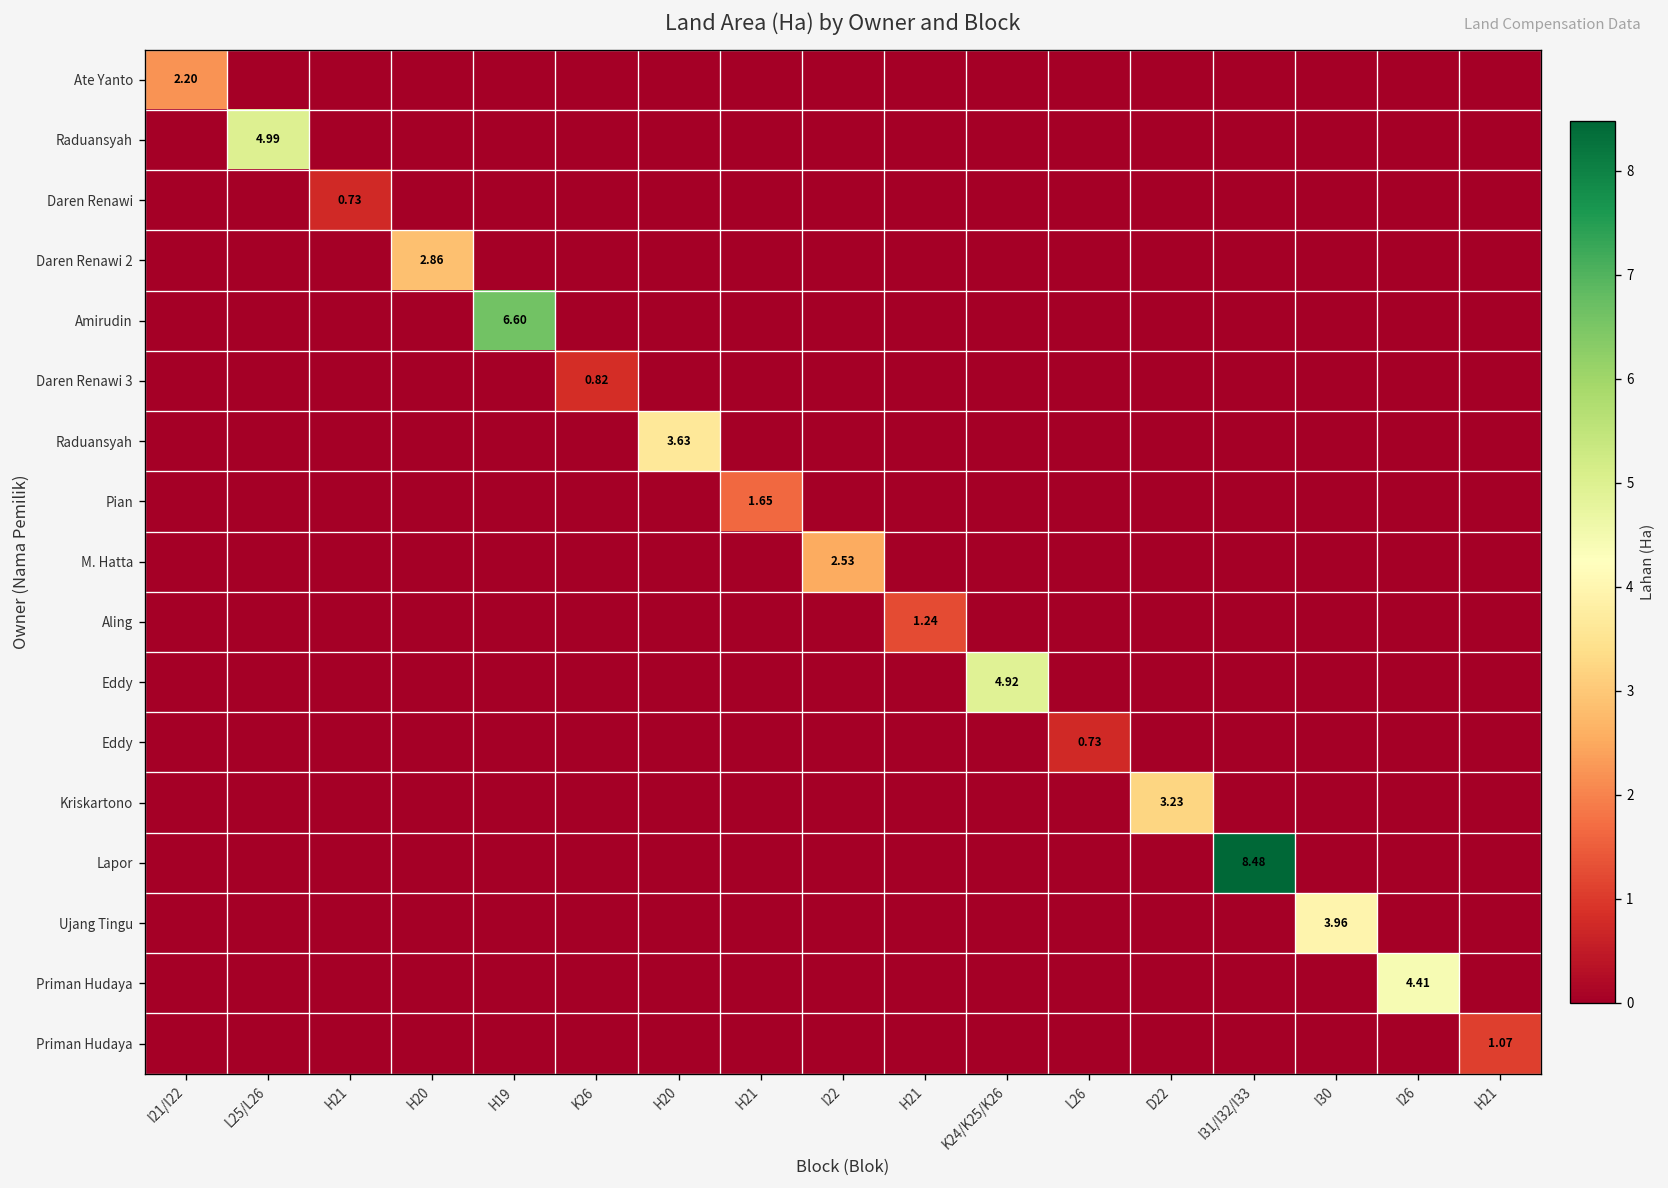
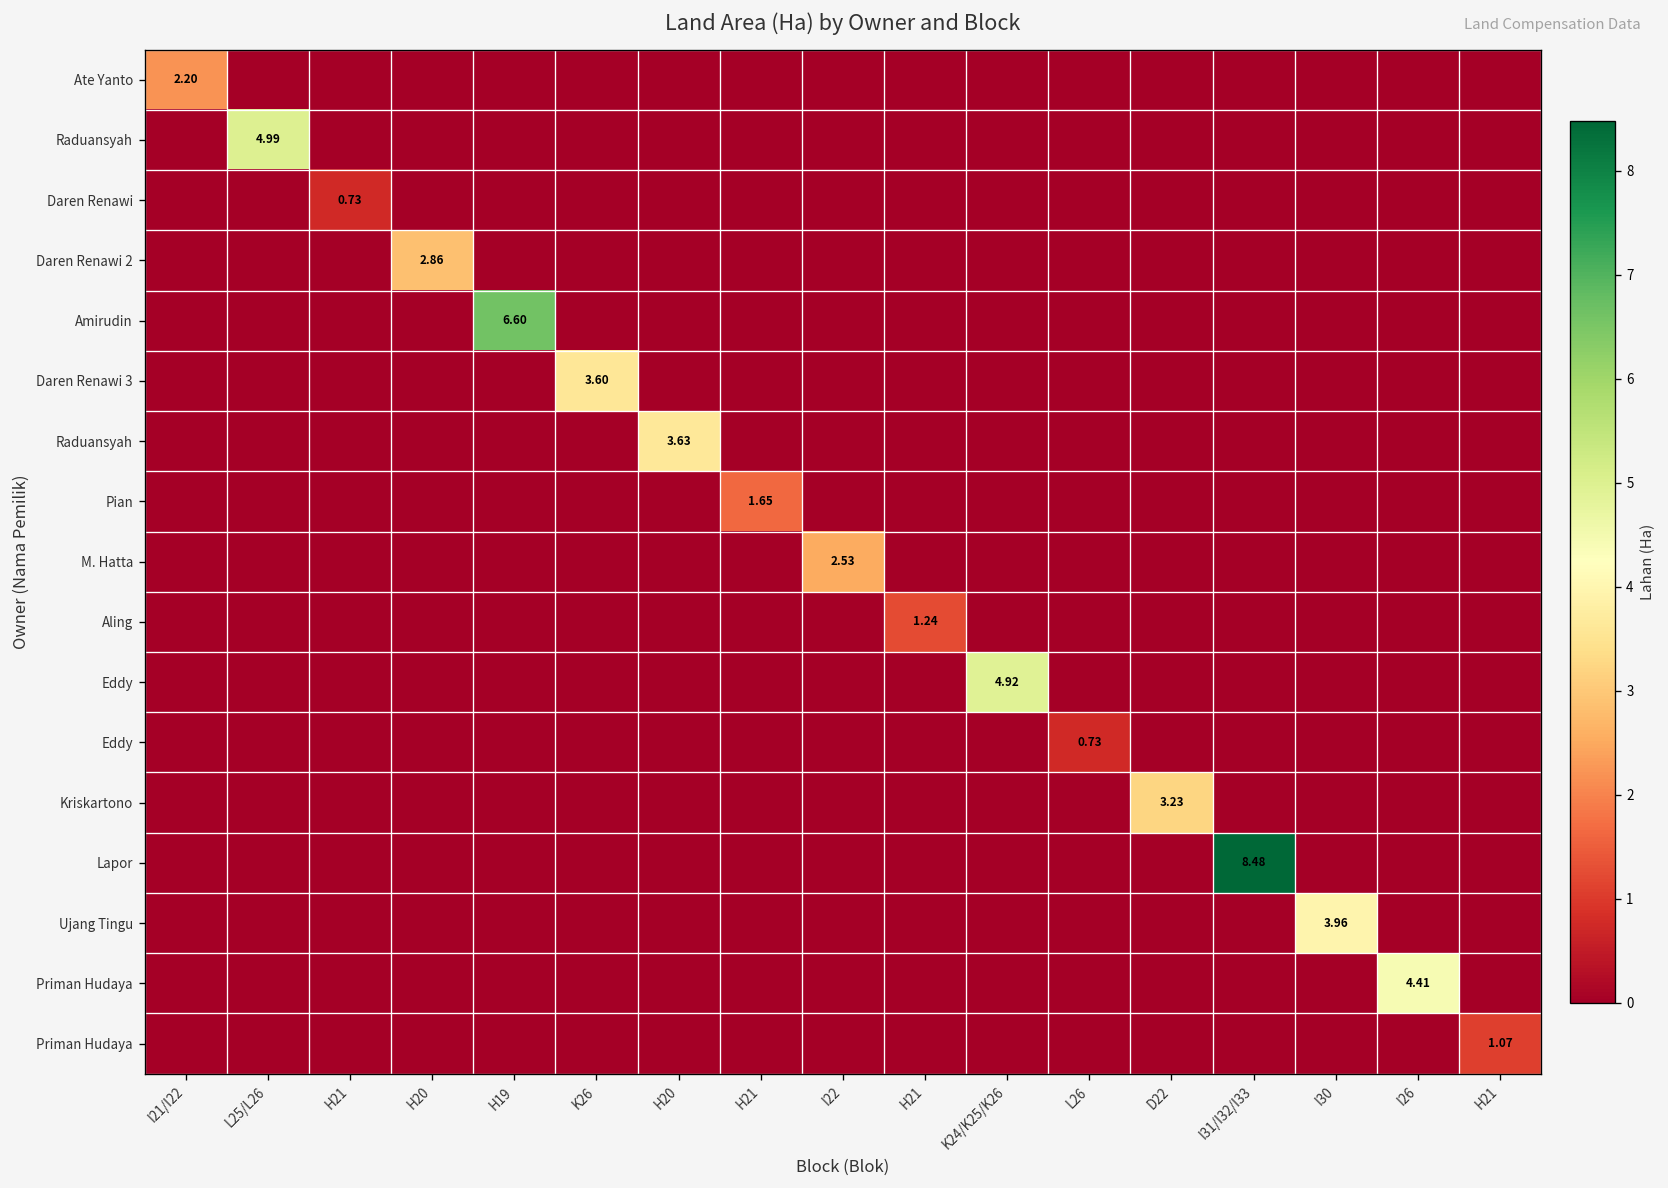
  {
    "Ate Yanto": {
      "I21/I22": 2.20
    },
    "Amirudin": {
      "H19": 6.60
    },
    "Daren Renawi 3": {
-     "K26": 0.82
+     "K26": 3.60
    },
    "M. Hatta": {
      "I22": 2.53
    },
    "Kriskartono": {
      "D22": 3.23
    },
    "Lapor": {
      "I31/I32/I33": 8.48
    },
    "Ujang Tingu": {
      "I30": 3.96
    }
  }
